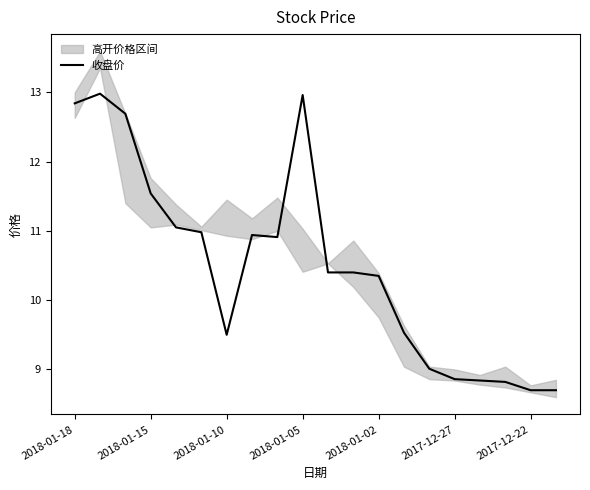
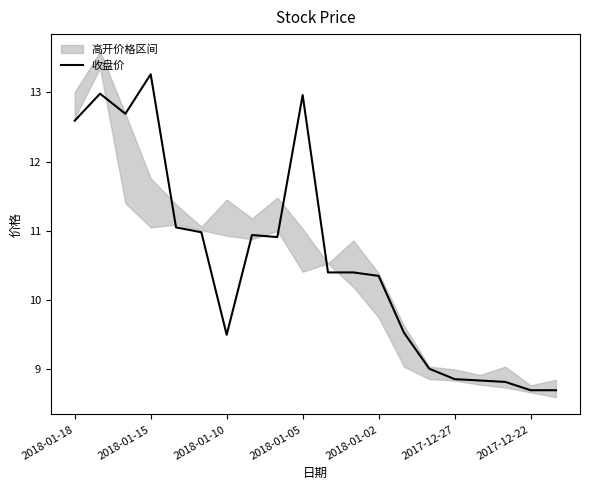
  {
    "收盘价": {
-     "2018-01-18": 12.8,
-     "2018-01-15": 11.5,
+     "2018-01-18": 12.6,
+     "2018-01-15": 13.3,
      "2018-01-10": 9.5,
      "2018-01-05": 13.0,
      "2018-01-02": 10.4,
      "2017-12-27": 8.9,
      "2017-12-22": 8.7
    }
  }
